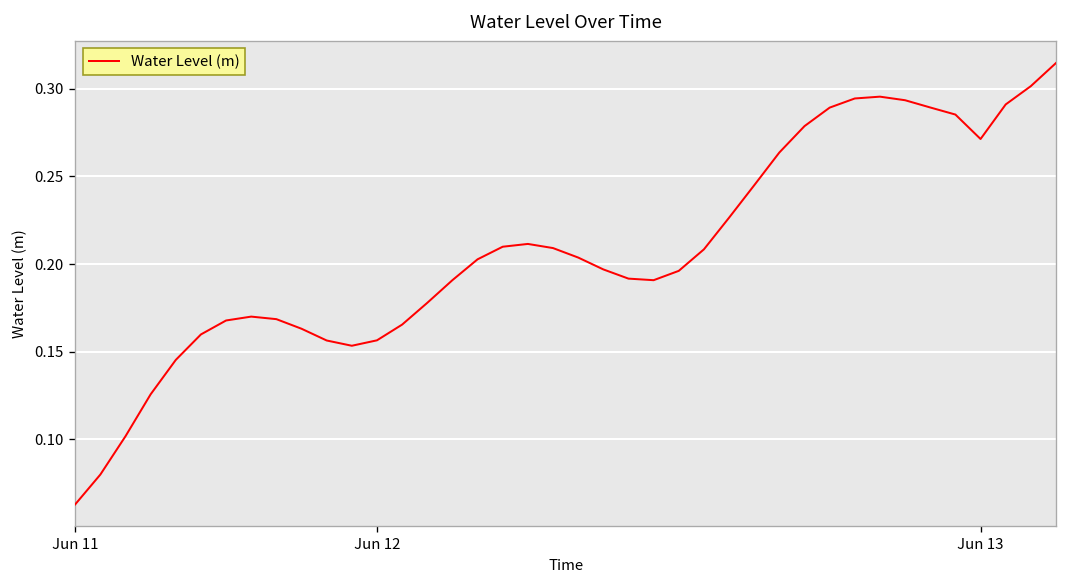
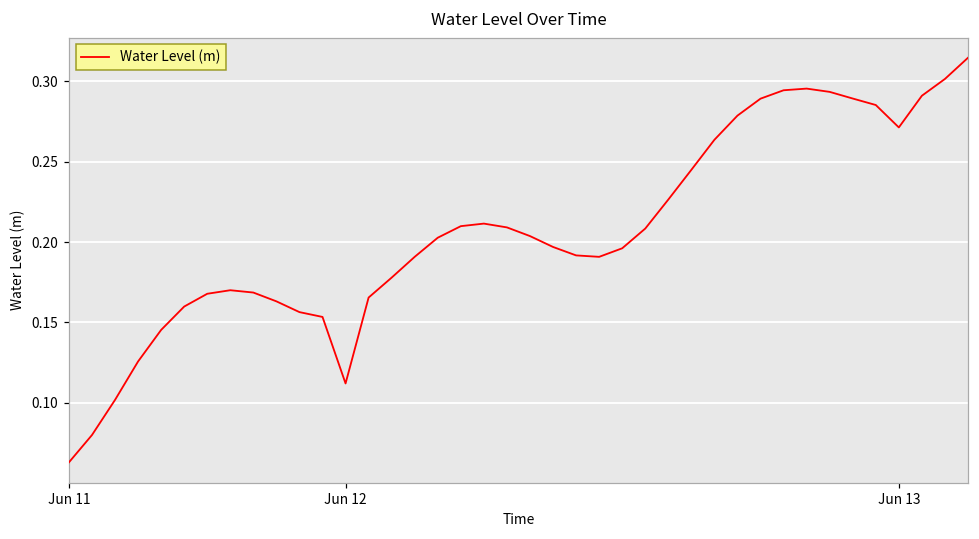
  {
    "Jun 11": 0.063,
-   "Jun 12": 0.156,
+   "Jun 12": 0.112,
    "Jun 13": 0.271
  }
